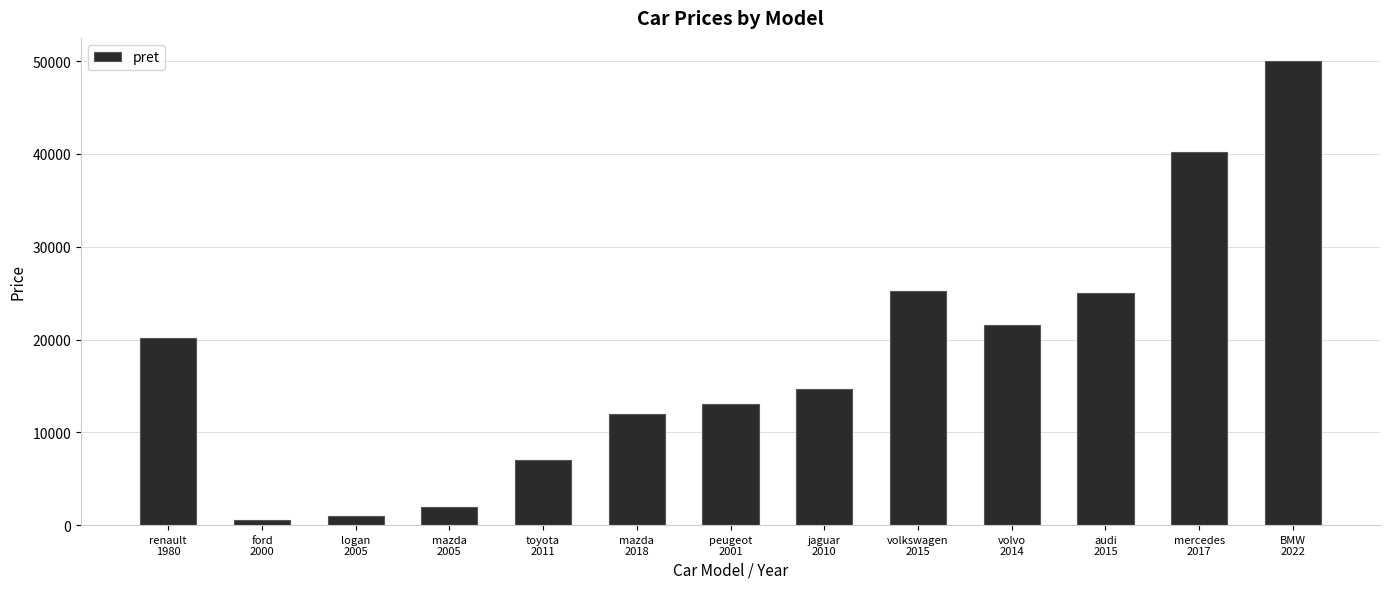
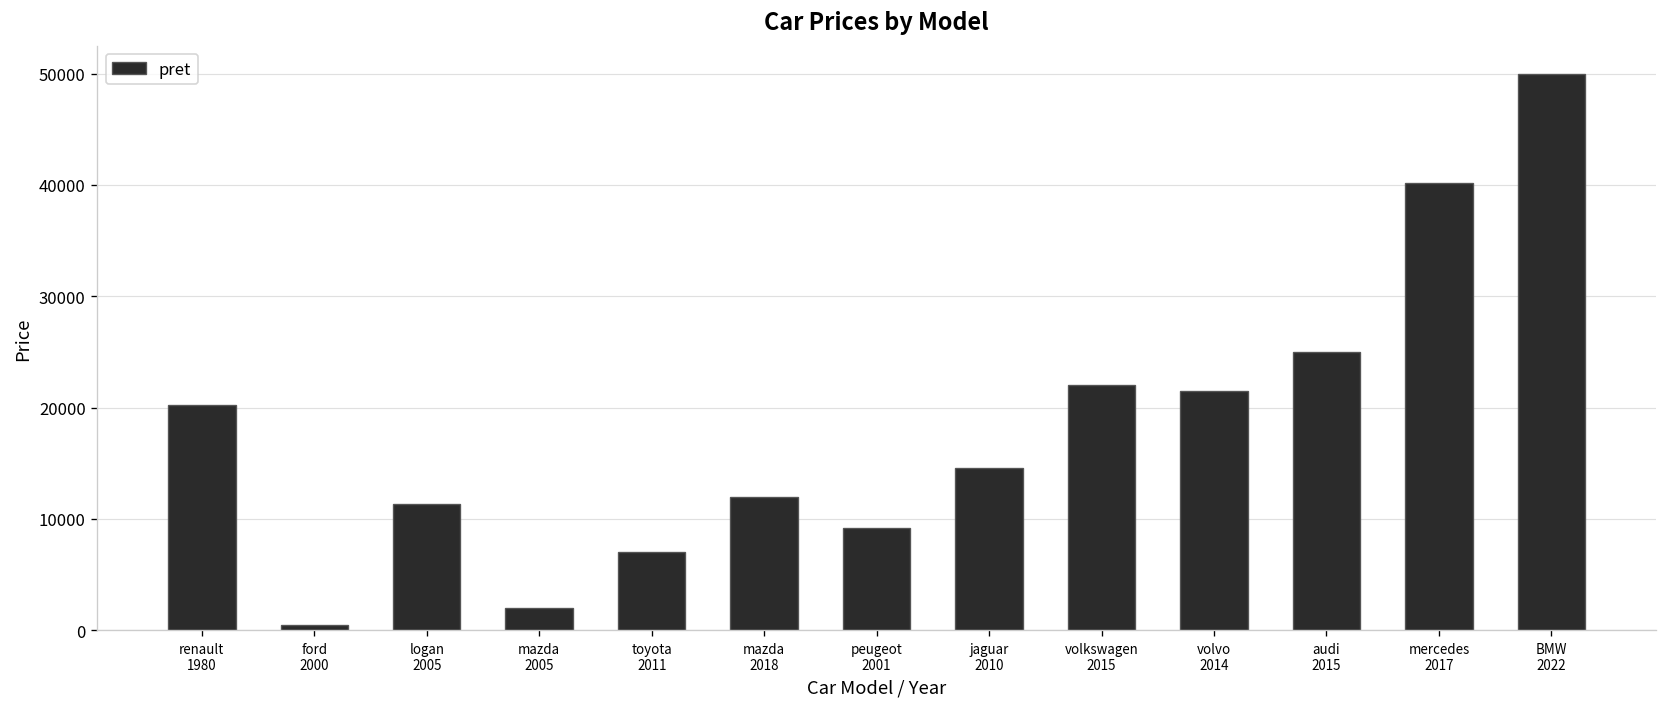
  {
    "renault 1980": 20000,
    "ford 2000": 1000,
-   "logan 2005": 1000,
+   "logan 2005": 11000,
    "mazda 2005": 2000,
    "toyota 2011": 7000,
    "mazda 2018": 12000,
-   "peugeot 2001": 13000,
+   "peugeot 2001": 9000,
    "jaguar 2010": 15000,
-   "volkswagen 2015": 25000,
+   "volkswagen 2015": 22000,
    "volvo 2014": 22000,
    "audi 2015": 25000,
    "mercedes 2017": 40000,
    "BMW 2022": 50000
  }
